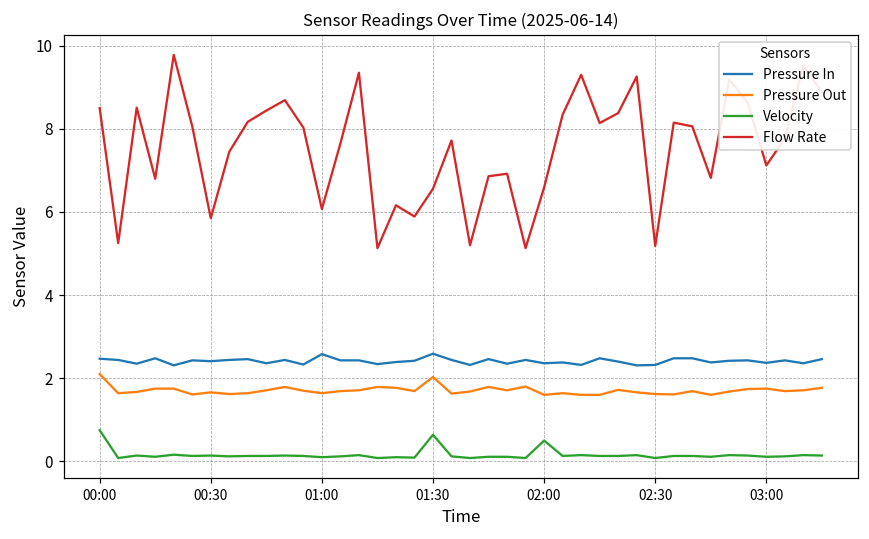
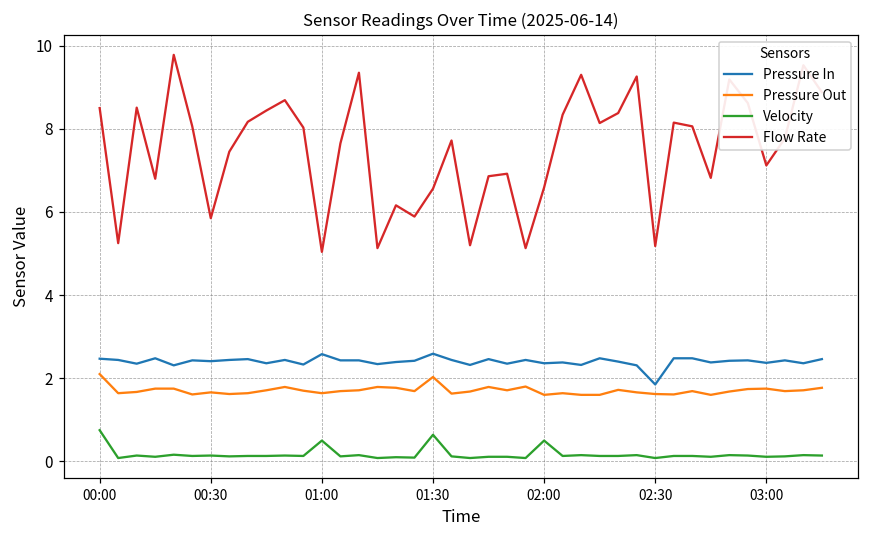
  {
    "Pressure In": {
      "00:00": 2.5,
      "00:30": 2.4,
      "01:00": 2.6,
      "01:30": 2.6,
      "02:00": 2.4,
-     "02:30": 2.3,
+     "02:30": 1.9,
      "03:00": 2.4
    },
    "Pressure Out": {
      "00:00": 2.1,
      "00:30": 1.7,
      "01:00": 1.6,
      "01:30": 2.0,
      "02:00": 1.6,
      "02:30": 1.6,
      "03:00": 1.8
    },
    "Velocity": {
      "00:00": 0.8,
      "00:30": 0.1,
-     "01:00": 0.1,
+     "01:00": 0.5,
      "01:30": 0.6,
      "02:00": 0.5,
      "02:30": 0.1,
      "03:00": 0.1
    },
    "Flow Rate": {
      "00:00": 8.5,
      "00:30": 5.9,
-     "01:00": 6.1,
+     "01:00": 5.0,
      "01:30": 6.6,
      "02:00": 6.6,
      "02:30": 5.2,
      "03:00": 7.1
    }
  }
